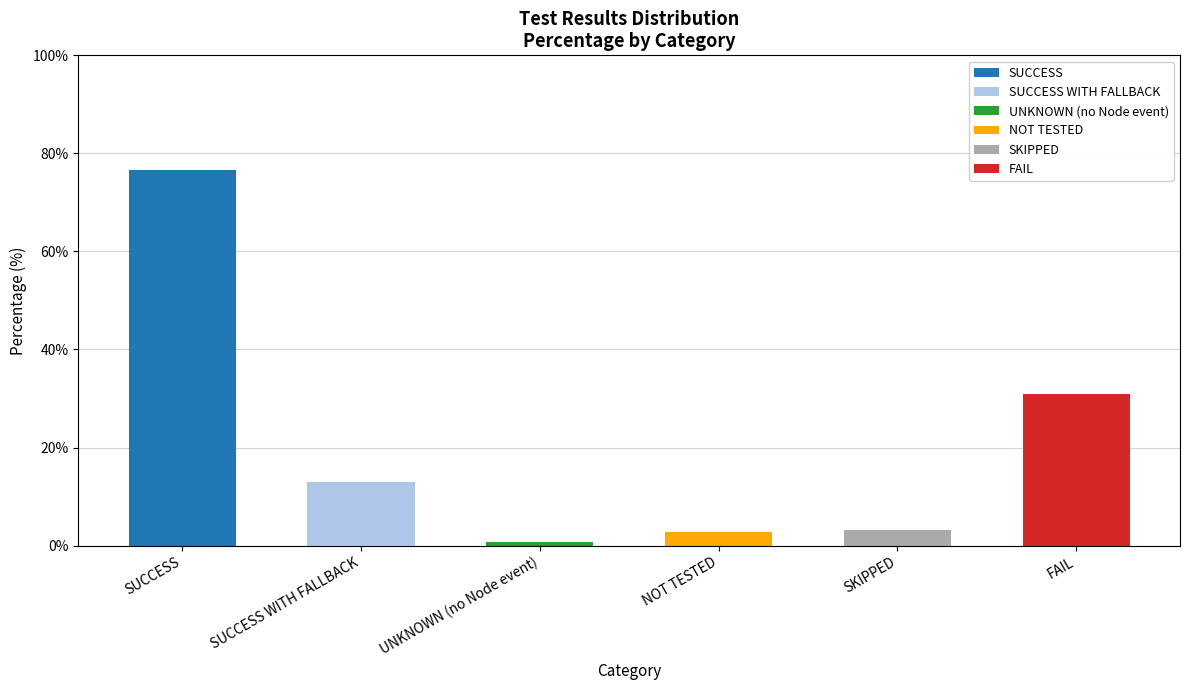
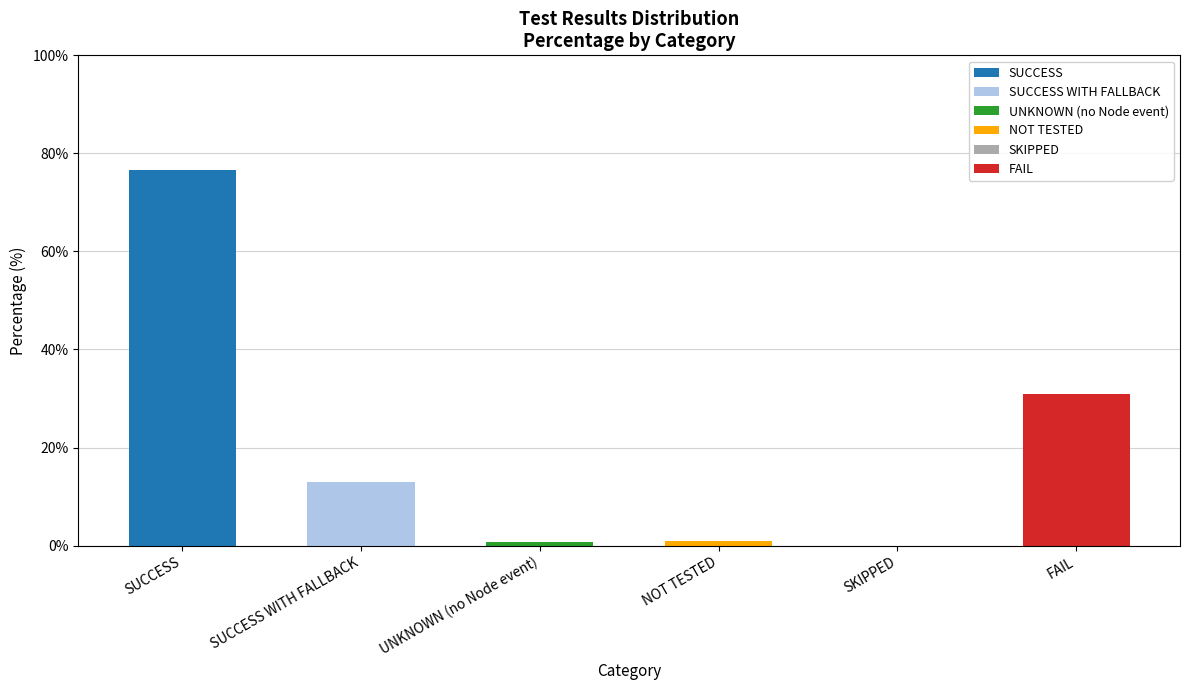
  {
    "SUCCESS": "77%",
    "SUCCESS WITH FALLBACK": "13%",
    "UNKNOWN (no Node event)": "1%",
-   "NOT TESTED": "3%",
-   "SKIPPED": "3%",
+   "NOT TESTED": "1%",
+   "SKIPPED": "0%",
    "FAIL": "31%"
  }
